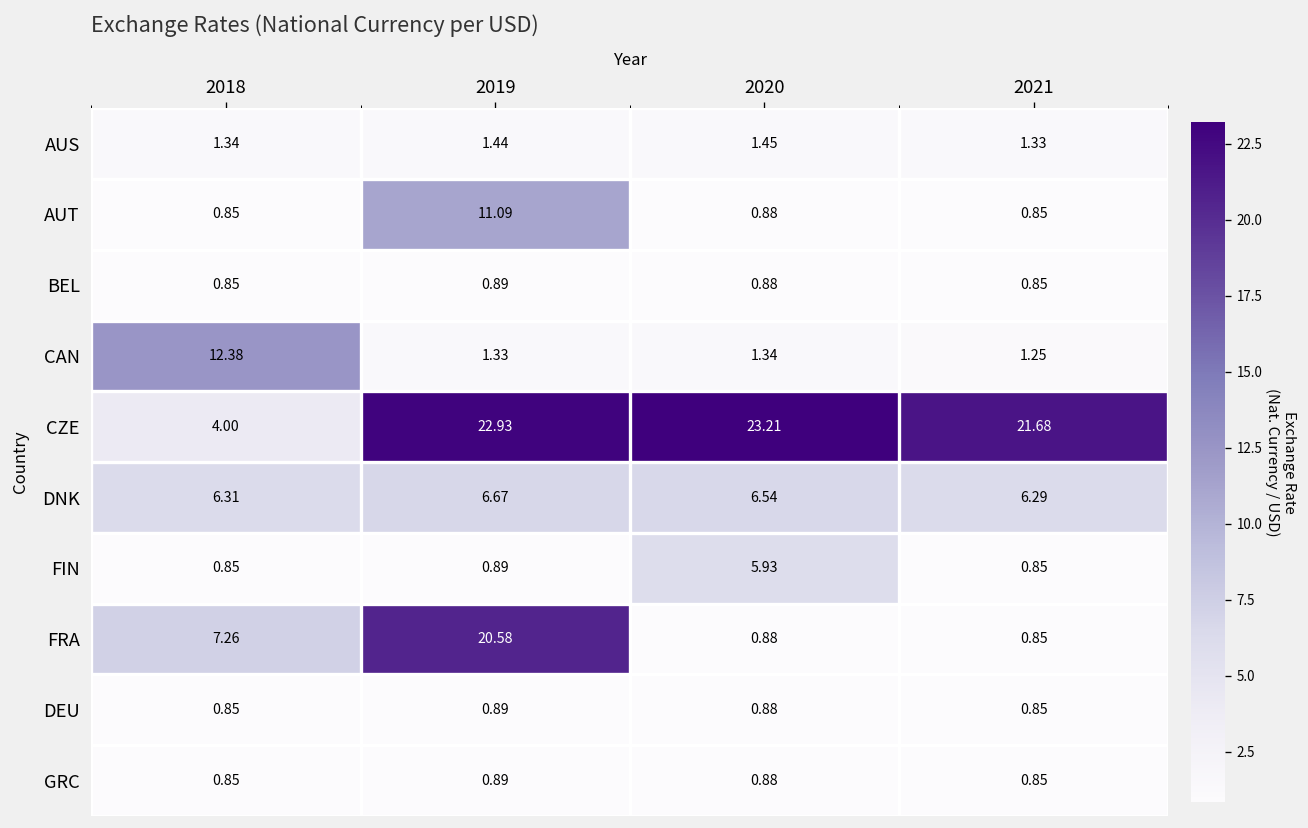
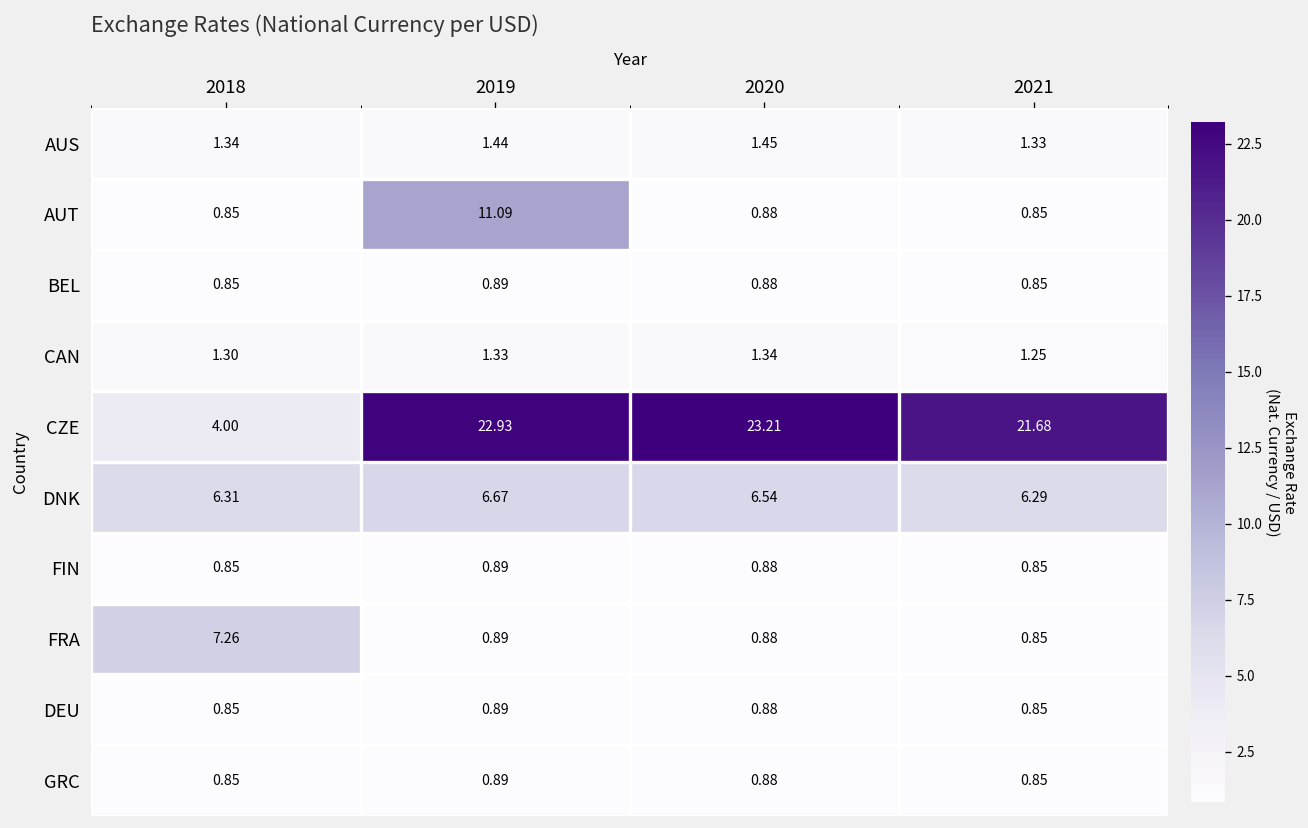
  {
    "AUS": {
      "2018": 1.34,
      "2019": 1.44,
      "2020": 1.45,
      "2021": 1.33
    },
    "AUT": {
      "2018": 0.85,
      "2019": 11.09,
      "2020": 0.88,
      "2021": 0.85
    },
    "BEL": {
      "2018": 0.85,
      "2019": 0.89,
      "2020": 0.88,
      "2021": 0.85
    },
    "CAN": {
-     "2018": 12.38,
+     "2018": 1.30,
      "2019": 1.33,
      "2020": 1.34,
      "2021": 1.25
    },
    "CZE": {
      "2018": 4.00,
      "2019": 22.93,
      "2020": 23.21,
      "2021": 21.68
    },
    "DNK": {
      "2018": 6.31,
      "2019": 6.67,
      "2020": 6.54,
      "2021": 6.29
    },
    "FIN": {
      "2018": 0.85,
      "2019": 0.89,
-     "2020": 5.93,
+     "2020": 0.88,
      "2021": 0.85
    },
    "FRA": {
      "2018": 7.26,
-     "2019": 20.58,
+     "2019": 0.89,
      "2020": 0.88,
      "2021": 0.85
    },
    "DEU": {
      "2018": 0.85,
      "2019": 0.89,
      "2020": 0.88,
      "2021": 0.85
    },
    "GRC": {
      "2018": 0.85,
      "2019": 0.89,
      "2020": 0.88,
      "2021": 0.85
    }
  }
